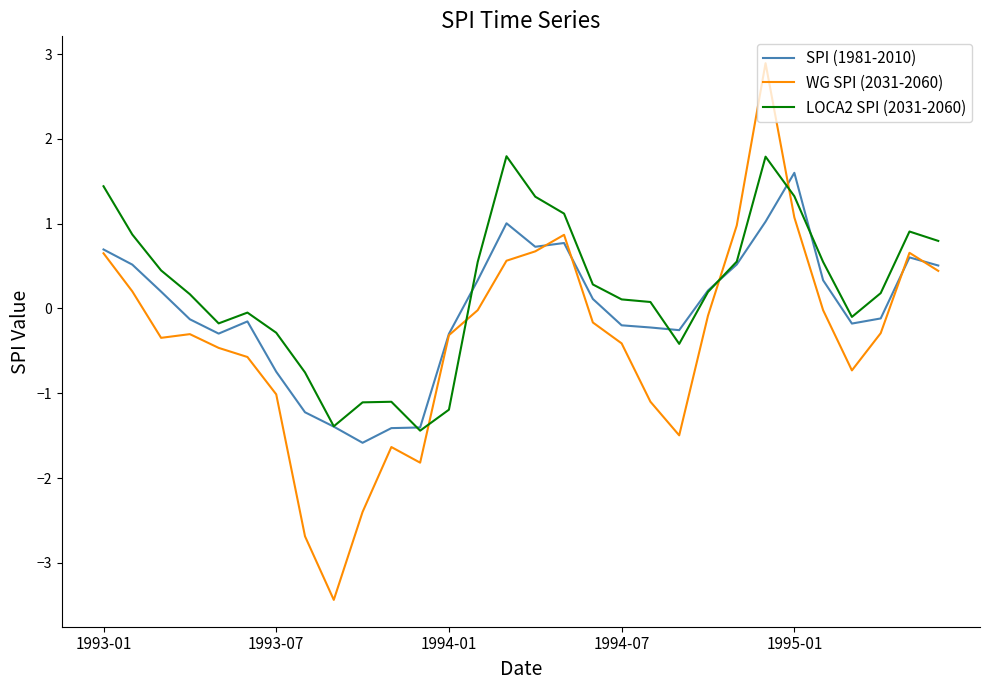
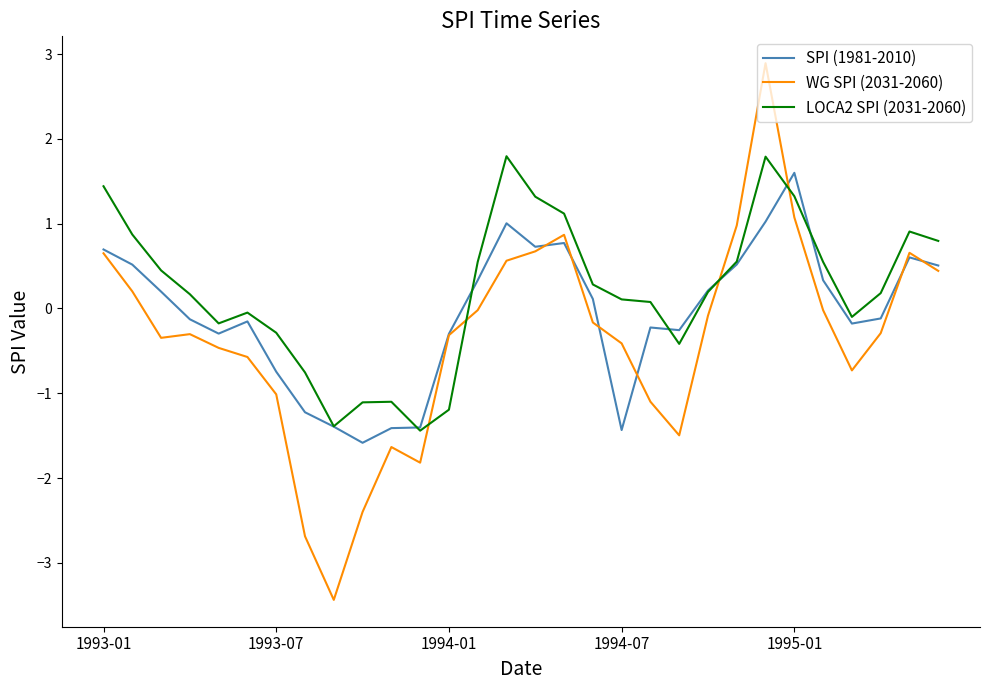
  {
    "SPI (1981-2010)": {
      "1993-01": 0.7,
      "1993-07": -0.7,
-     "1994-07": -0.2,
+     "1994-07": -1.4,
      "1995-01": 1.6
    },
    "WG SPI (2031-2060)": {
      "1993-01": 0.7,
      "1993-07": -1.0,
      "1994-07": -0.4,
      "1995-01": 1.1
    },
    "LOCA2 SPI (2031-2060)": {
      "1993-01": 1.4,
      "1993-07": -0.3,
      "1994-01": -1.2,
      "1994-07": 0.1,
      "1995-01": 1.3
    }
  }
